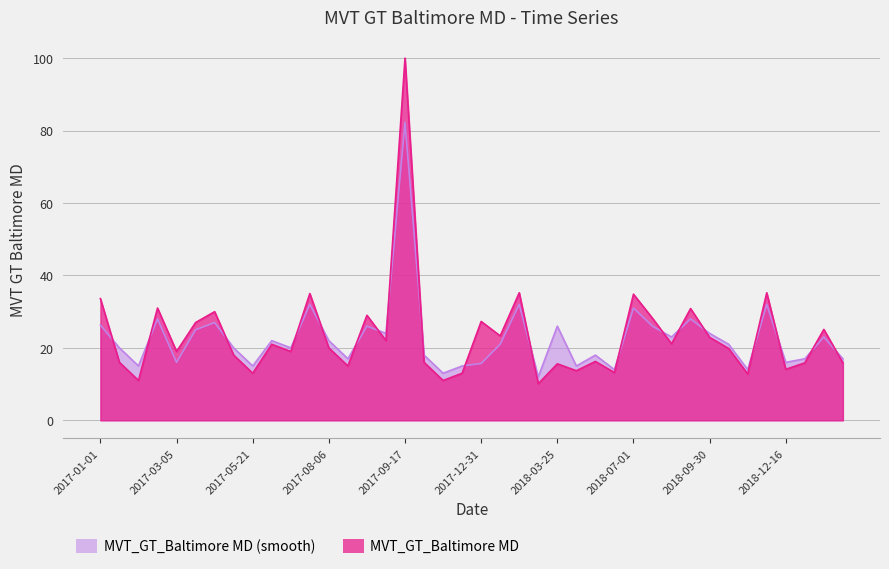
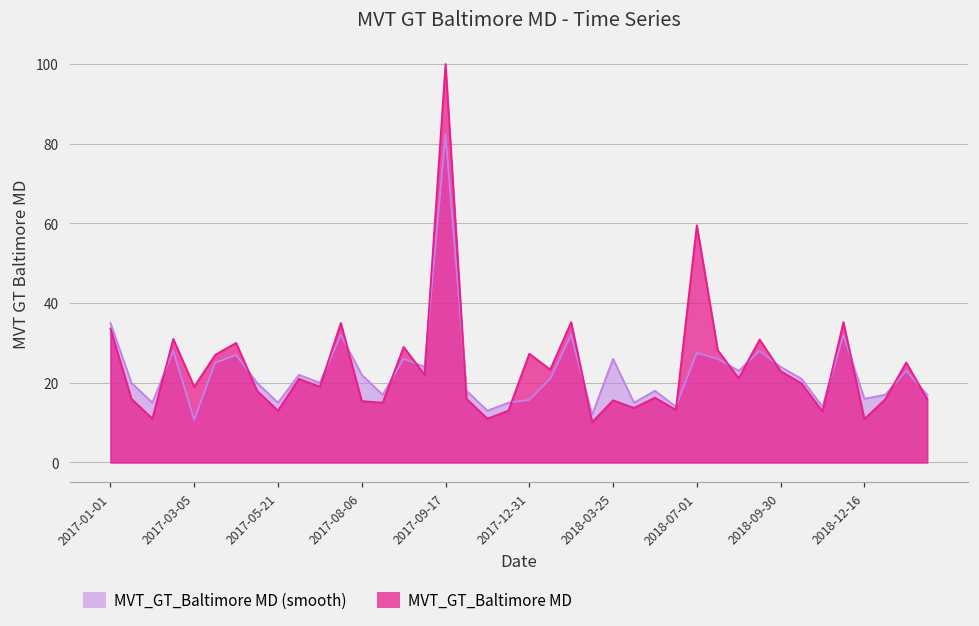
  {
    "MVT_GT_Baltimore MD (smooth)": {
-     "2017-01-01": 26,
-     "2017-03-05": 16,
+     "2017-01-01": 35,
+     "2017-03-05": 11,
      "2017-05-21": 15,
      "2017-08-06": 22,
      "2017-09-17": 82,
      "2017-12-31": 16,
      "2018-03-25": 26,
-     "2018-07-01": 31,
+     "2018-07-01": 28,
      "2018-09-30": 24,
      "2018-12-16": 16
    },
    "MVT_GT_Baltimore MD": {
      "2017-01-01": 34,
      "2017-03-05": 19,
      "2017-05-21": 13,
-     "2017-08-06": 20,
+     "2017-08-06": 15,
      "2017-09-17": 100,
      "2017-12-31": 27,
      "2018-03-25": 16,
-     "2018-07-01": 35,
+     "2018-07-01": 60,
      "2018-09-30": 23,
-     "2018-12-16": 14
+     "2018-12-16": 11
    }
  }
